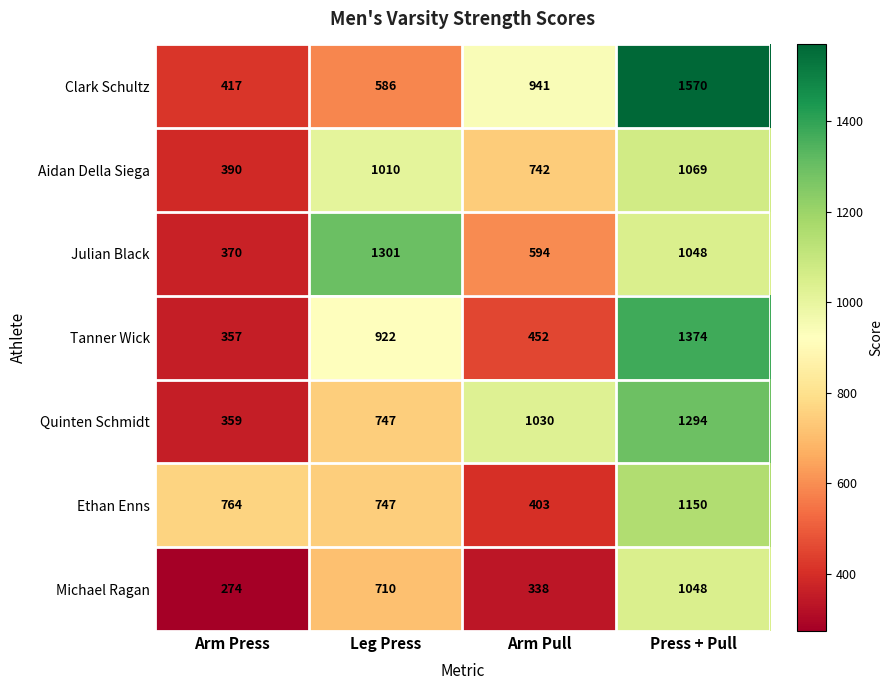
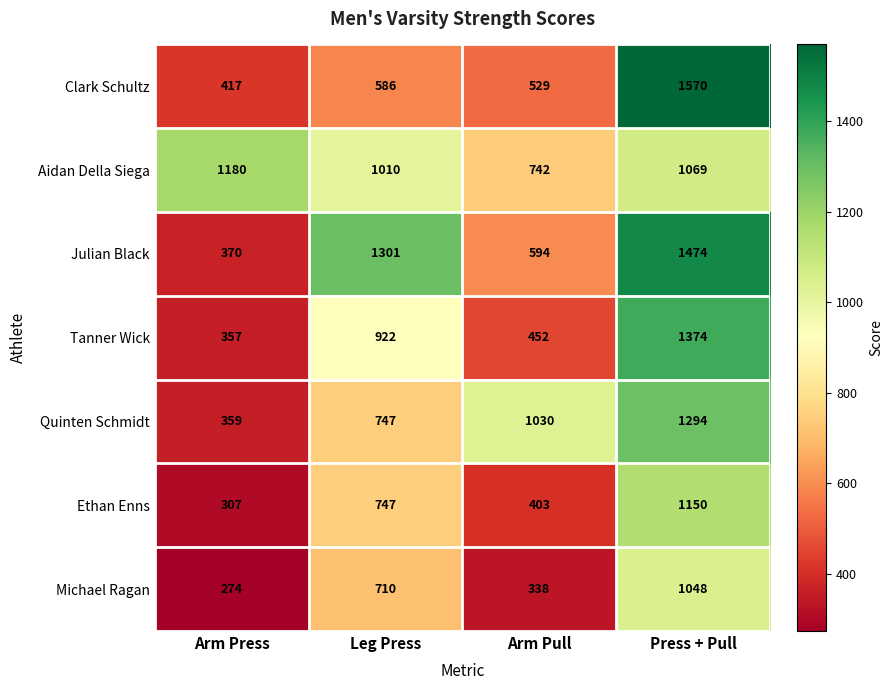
  {
    "Clark Schultz": {
      "Arm Press": 417,
      "Leg Press": 586,
-     "Arm Pull": 941,
+     "Arm Pull": 529,
      "Press + Pull": 1570
    },
    "Aidan Della Siega": {
-     "Arm Press": 390,
+     "Arm Press": 1180,
      "Leg Press": 1010,
      "Arm Pull": 742,
      "Press + Pull": 1069
    },
    "Julian Black": {
      "Arm Press": 370,
      "Leg Press": 1301,
      "Arm Pull": 594,
-     "Press + Pull": 1048
+     "Press + Pull": 1474
    },
    "Tanner Wick": {
      "Arm Press": 357,
      "Leg Press": 922,
      "Arm Pull": 452,
      "Press + Pull": 1374
    },
    "Quinten Schmidt": {
      "Arm Press": 359,
      "Leg Press": 747,
      "Arm Pull": 1030,
      "Press + Pull": 1294
    },
    "Ethan Enns": {
-     "Arm Press": 764,
+     "Arm Press": 307,
      "Leg Press": 747,
      "Arm Pull": 403,
      "Press + Pull": 1150
    },
    "Michael Ragan": {
      "Arm Press": 274,
      "Leg Press": 710,
      "Arm Pull": 338,
      "Press + Pull": 1048
    }
  }
